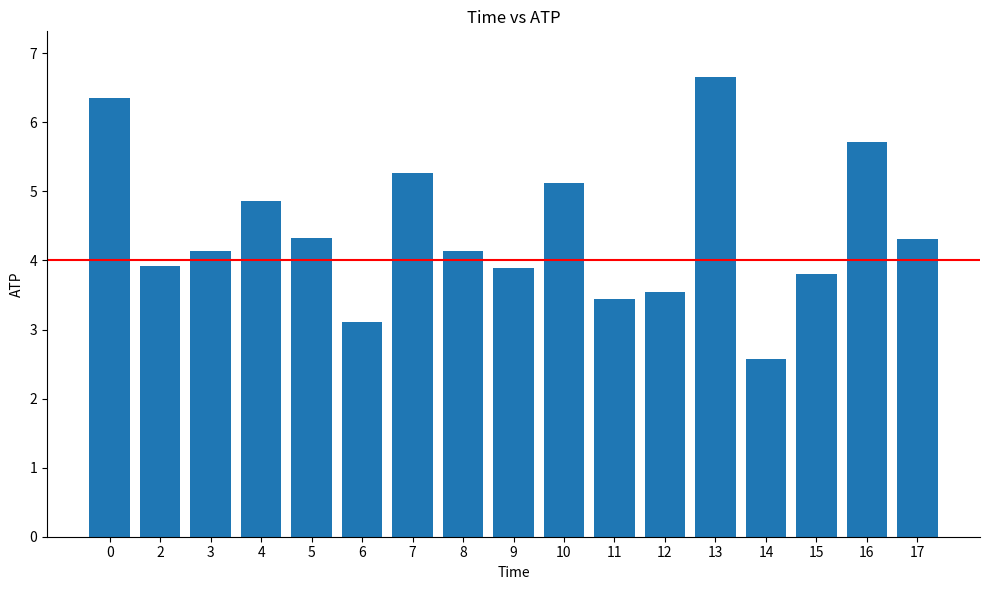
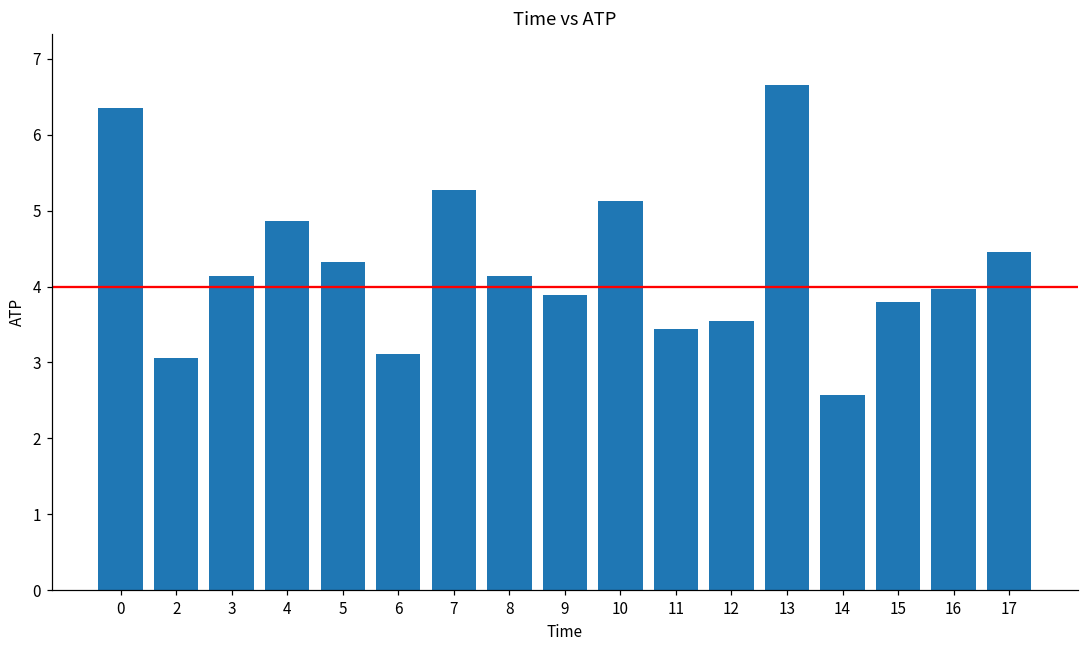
  {
    "0": 6.4,
-   "2": 3.9,
+   "2": 3.1,
    "3": 4.1,
    "4": 4.9,
    "5": 4.3,
    "6": 3.1,
    "7": 5.3,
    "8": 4.1,
    "9": 3.9,
    "10": 5.1,
    "11": 3.4,
    "12": 3.5,
    "13": 6.7,
    "14": 2.6,
    "15": 3.8,
-   "16": 5.7,
-   "17": 4.3
+   "16": 4.0,
+   "17": 4.5
  }
